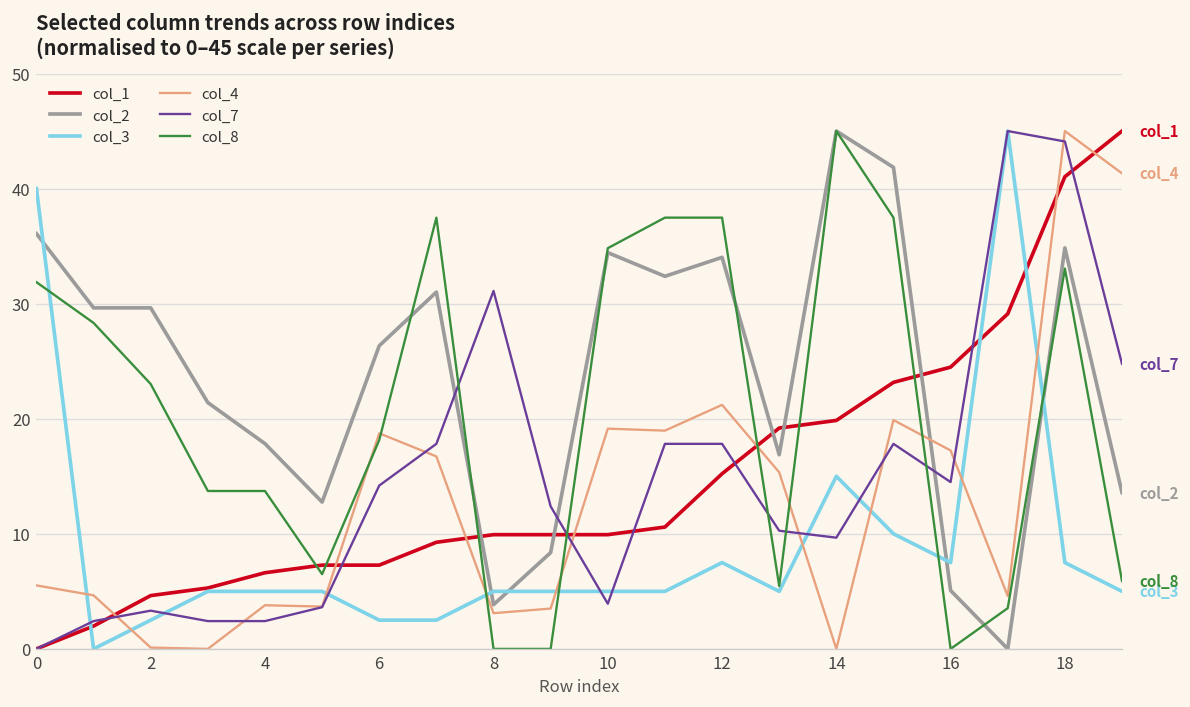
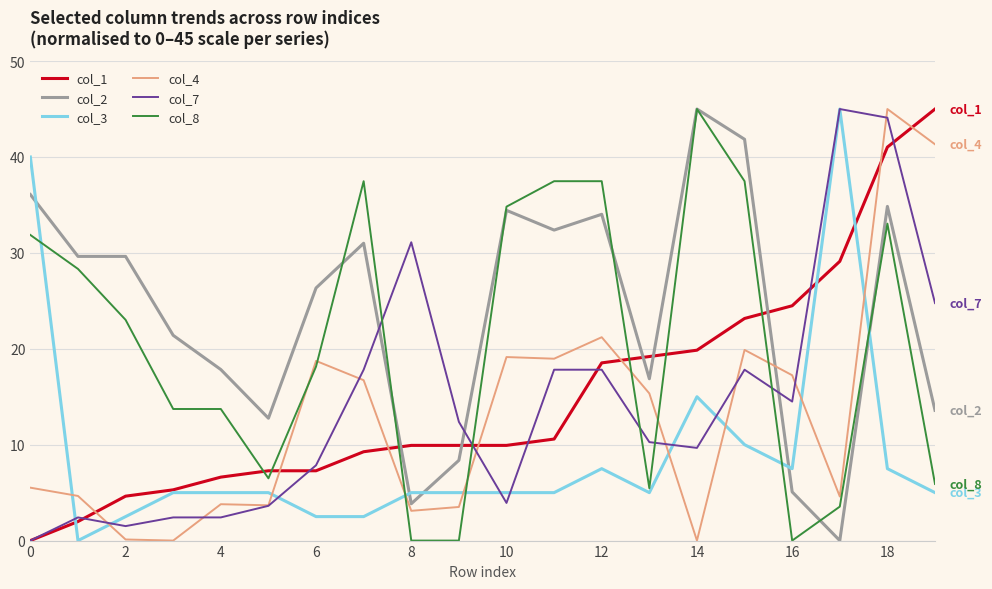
  {
    "col_1": {
      "2": 5,
      "4": 7,
      "6": 7,
      "8": 10,
      "10": 10,
-     "12": 15,
+     "12": 19,
      "14": 20,
      "16": 24,
      "18": 41
    },
    "col_2": {
      "0": 36,
      "2": 30,
      "4": 18,
      "6": 26,
      "8": 4,
      "10": 34,
      "12": 34,
      "16": 5,
      "18": 35
    },
    "col_3": {
      "0": 40,
      "2": 3,
      "4": 5,
      "6": 3,
      "8": 5,
      "10": 5,
      "12": 8,
      "14": 15,
      "16": 8,
      "18": 8
    },
    "col_4": {
      "0": 6,
      "2": 0,
      "4": 4,
      "6": 19,
      "8": 3,
      "10": 19,
      "12": 21,
      "14": 0,
      "16": 17,
      "18": 45
    },
    "col_7": {
-     "2": 3,
+     "2": 2,
      "4": 2,
-     "6": 14,
+     "6": 8,
      "8": 31,
      "10": 4,
      "12": 18,
      "14": 10,
      "16": 14,
      "18": 44
    },
    "col_8": {
      "0": 32,
      "2": 23,
      "4": 14,
      "6": 18,
      "8": 0,
      "10": 35,
      "12": 37,
      "16": 0,
      "18": 33
    }
  }
